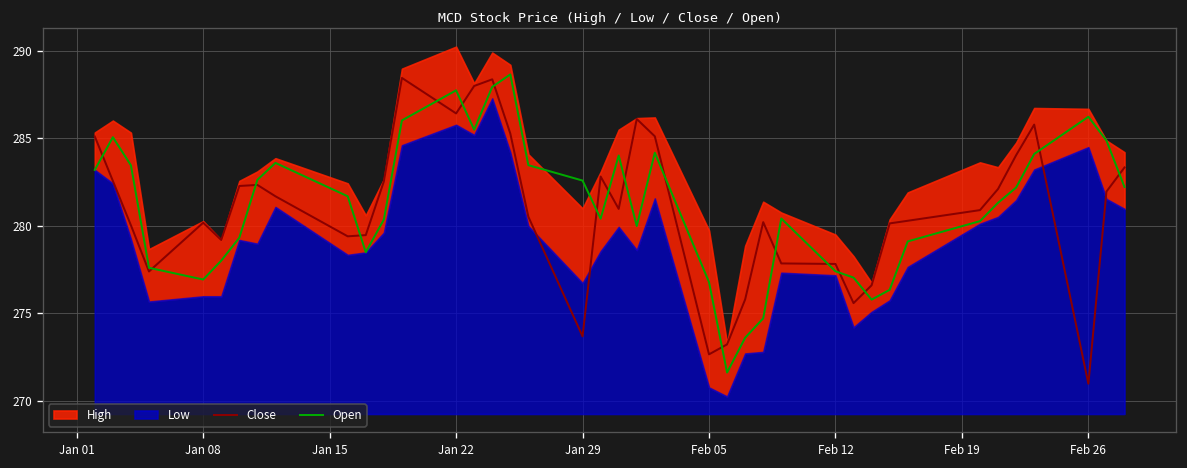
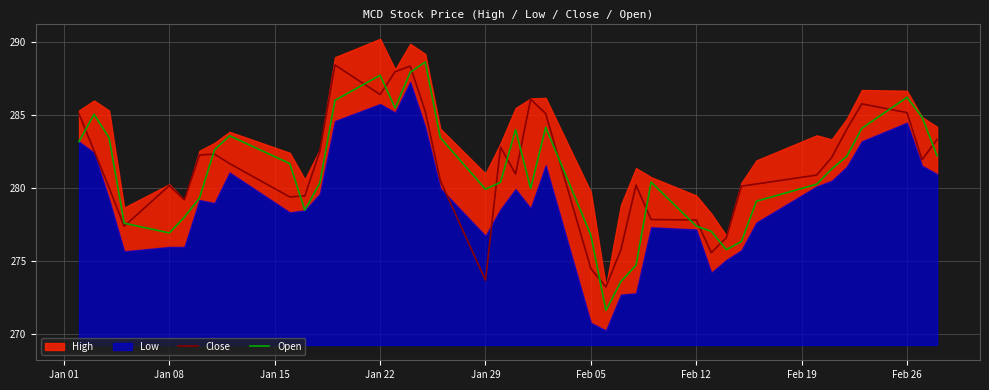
  {
    "Close": {
      "Jan 22": 286.4,
      "Jan 29": 273.7,
-     "Feb 05": 272.6,
+     "Feb 05": 274.5,
      "Feb 12": 277.8,
-     "Feb 26": 271.0
+     "Feb 26": 285.2
    },
    "Open": {
      "Jan 08": 276.9,
      "Jan 22": 287.7,
-     "Jan 29": 282.6,
+     "Jan 29": 279.9,
      "Feb 05": 276.8,
      "Feb 12": 277.4,
      "Feb 26": 286.2
    },
    "Low": {
      "Jan 08": 276.0,
      "Jan 22": 285.8,
      "Jan 29": 276.7,
      "Feb 05": 270.8,
      "Feb 12": 277.2,
      "Feb 26": 284.5
    }
  }
